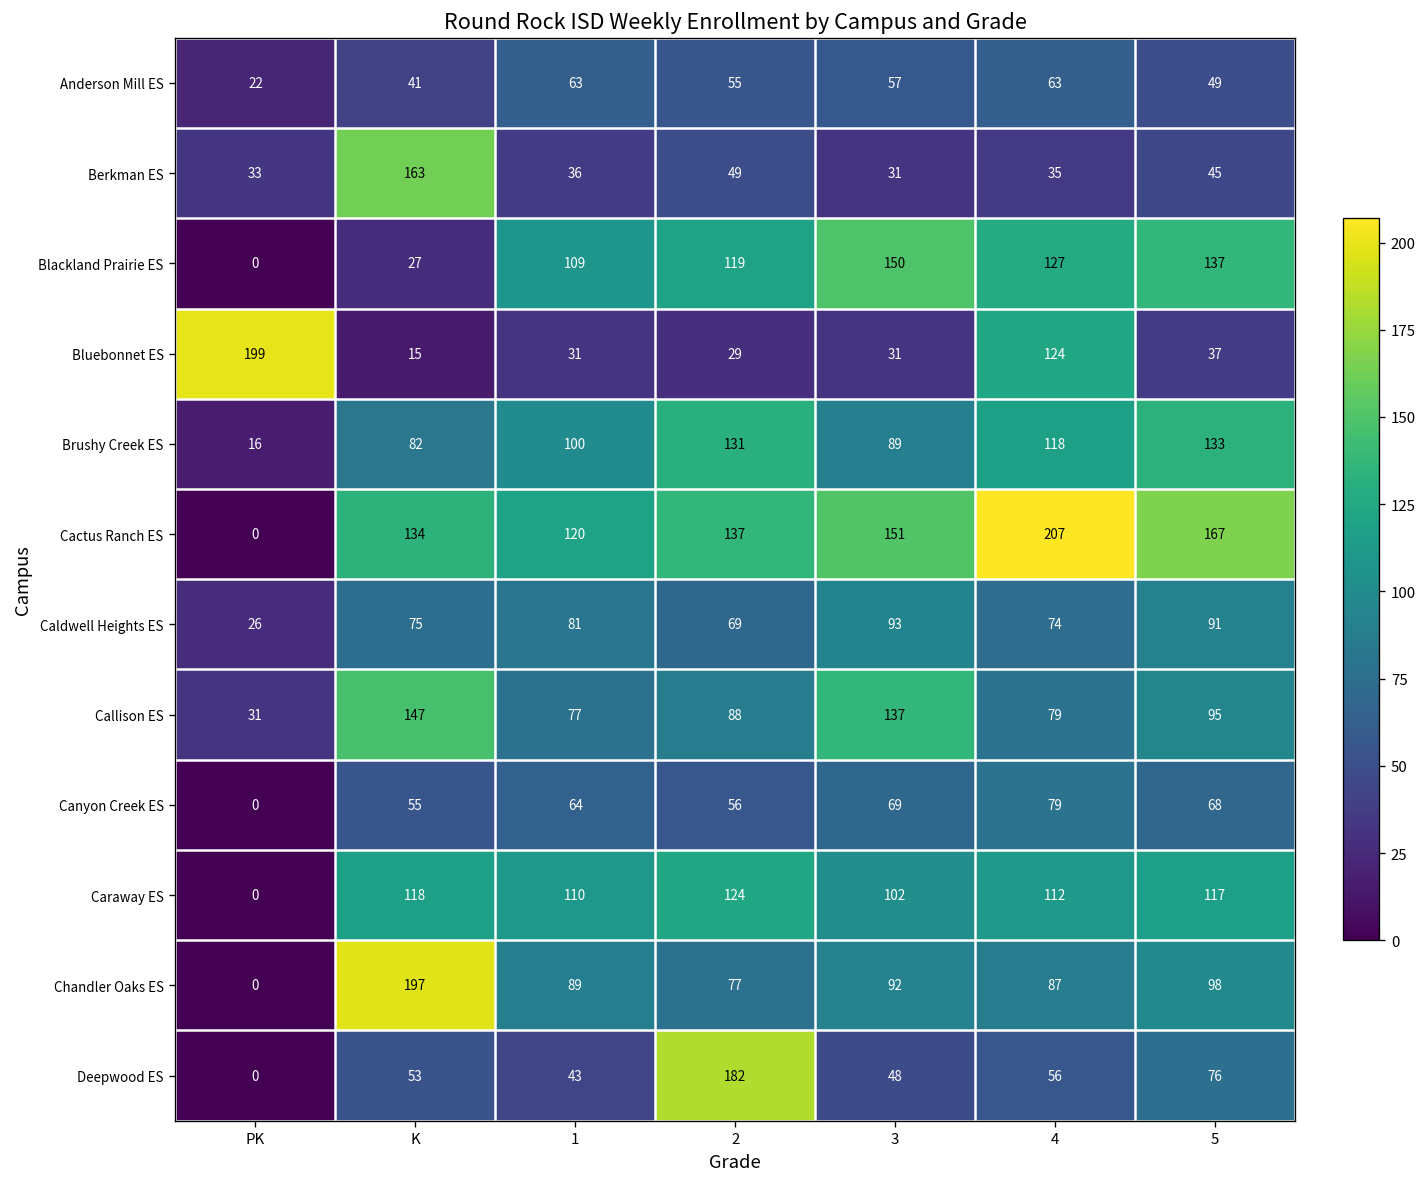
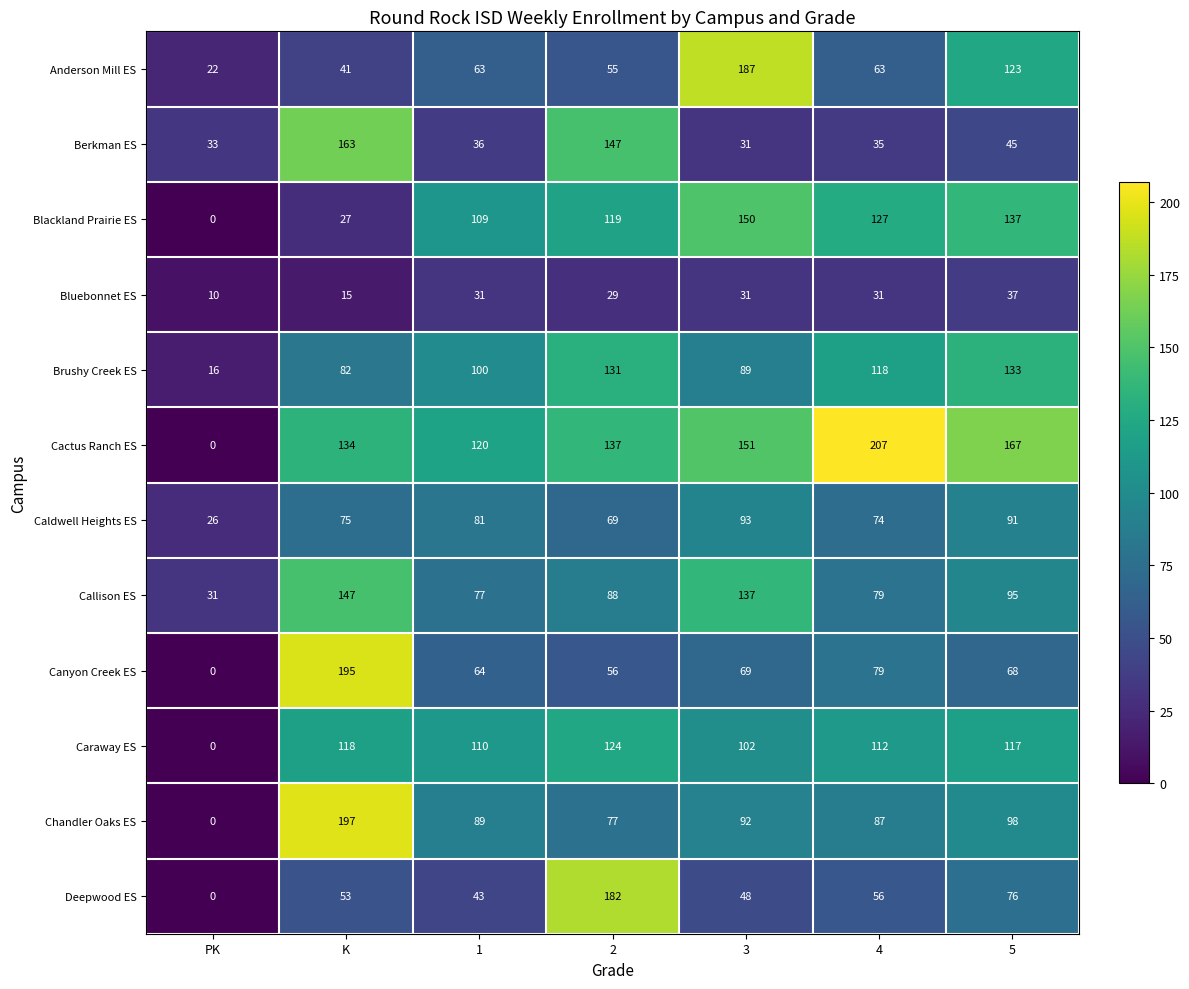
  {
    "Anderson Mill ES": {
      "PK": 22,
      "K": 41,
      "1": 63,
      "2": 55,
-     "3": 57,
+     "3": 187,
      "4": 63,
-     "5": 49
+     "5": 123
    },
    "Berkman ES": {
      "PK": 33,
      "K": 163,
      "1": 36,
-     "2": 49,
+     "2": 147,
      "3": 31,
      "4": 35,
      "5": 45
    },
    "Blackland Prairie ES": {
      "PK": 0,
      "K": 27,
      "1": 109,
      "2": 119,
      "3": 150,
      "4": 127,
      "5": 137
    },
    "Bluebonnet ES": {
-     "PK": 199,
+     "PK": 10,
      "K": 15,
      "1": 31,
      "2": 29,
      "3": 31,
-     "4": 124,
+     "4": 31,
      "5": 37
    },
    "Brushy Creek ES": {
      "PK": 16,
      "K": 82,
      "1": 100,
      "2": 131,
      "3": 89,
      "4": 118,
      "5": 133
    },
    "Cactus Ranch ES": {
      "PK": 0,
      "K": 134,
      "1": 120,
      "2": 137,
      "3": 151,
      "4": 207,
      "5": 167
    },
    "Caldwell Heights ES": {
      "PK": 26,
      "K": 75,
      "1": 81,
      "2": 69,
      "3": 93,
      "4": 74,
      "5": 91
    },
    "Callison ES": {
      "PK": 31,
      "K": 147,
      "1": 77,
      "2": 88,
      "3": 137,
      "4": 79,
      "5": 95
    },
    "Canyon Creek ES": {
      "PK": 0,
-     "K": 55,
+     "K": 195,
      "1": 64,
      "2": 56,
      "3": 69,
      "4": 79,
      "5": 68
    },
    "Caraway ES": {
      "PK": 0,
      "K": 118,
      "1": 110,
      "2": 124,
      "3": 102,
      "4": 112,
      "5": 117
    },
    "Chandler Oaks ES": {
      "PK": 0,
      "K": 197,
      "1": 89,
      "2": 77,
      "3": 92,
      "4": 87,
      "5": 98
    },
    "Deepwood ES": {
      "PK": 0,
      "K": 53,
      "1": 43,
      "2": 182,
      "3": 48,
      "4": 56,
      "5": 76
    }
  }
